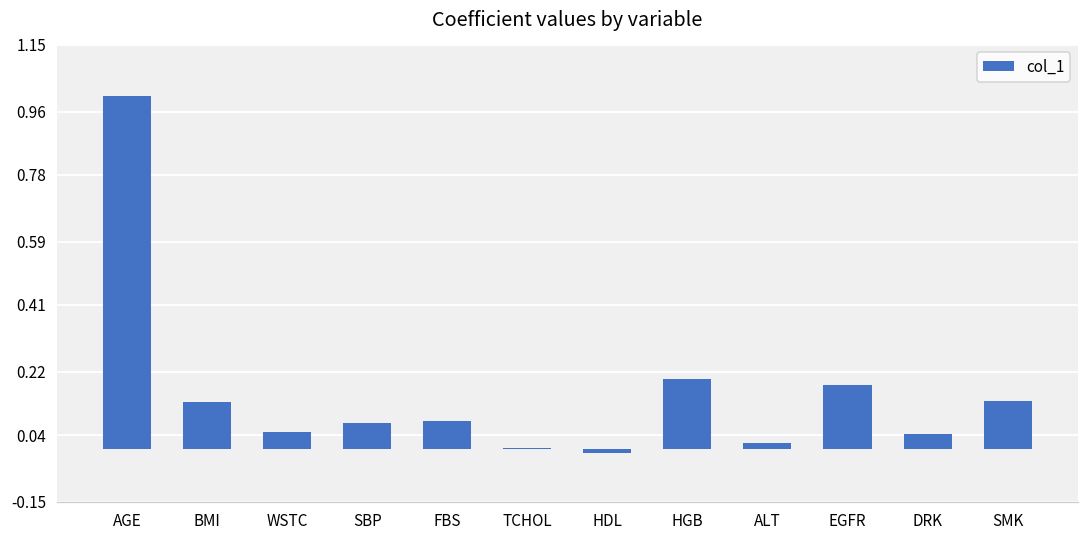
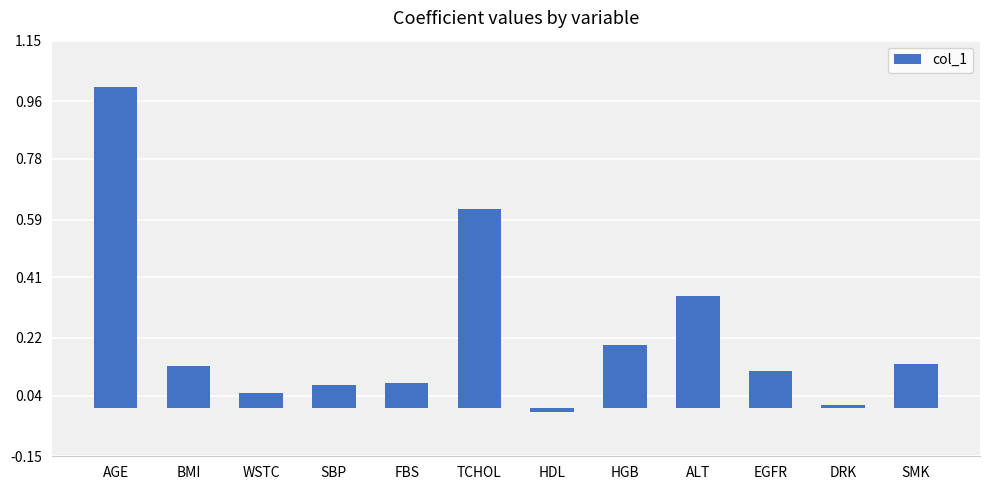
  {
    "AGE": 1.00,
    "BMI": 0.13,
    "WSTC": 0.05,
    "SBP": 0.07,
    "FBS": 0.08,
-   "TCHOL": 0.00,
+   "TCHOL": 0.62,
    "HDL": -0.01,
    "HGB": 0.20,
-   "ALT": 0.02,
-   "EGFR": 0.18,
-   "DRK": 0.04,
+   "ALT": 0.35,
+   "EGFR": 0.12,
+   "DRK": 0.01,
    "SMK": 0.14
  }
